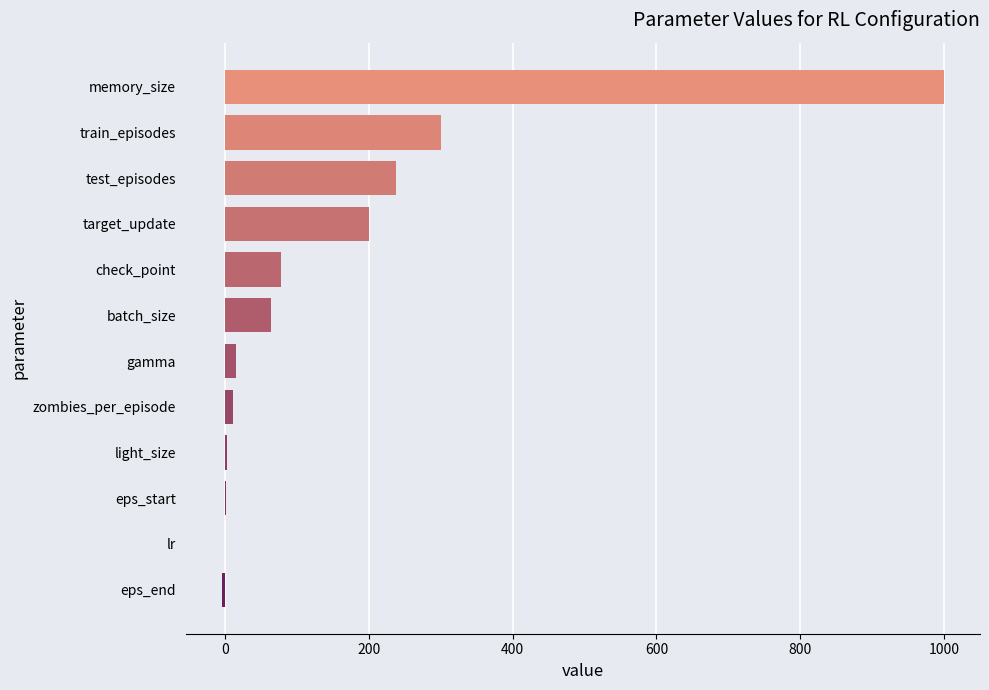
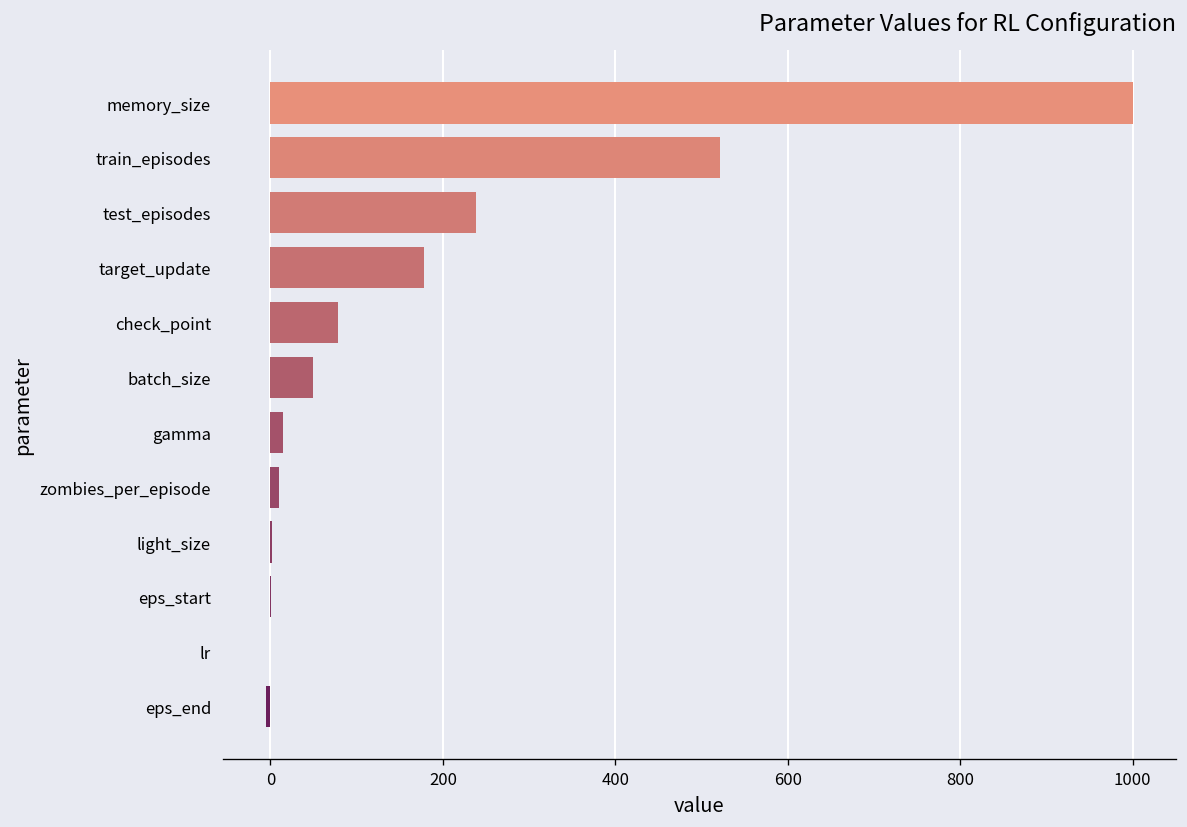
  {
    "memory_size": 1000,
-   "train_episodes": 300,
+   "train_episodes": 520,
    "test_episodes": 240,
-   "target_update": 200,
+   "target_update": 180,
    "check_point": 80,
-   "batch_size": 60,
+   "batch_size": 50,
    "gamma": 10,
    "zombies_per_episode": 10,
    "eps_end": -10
  }
